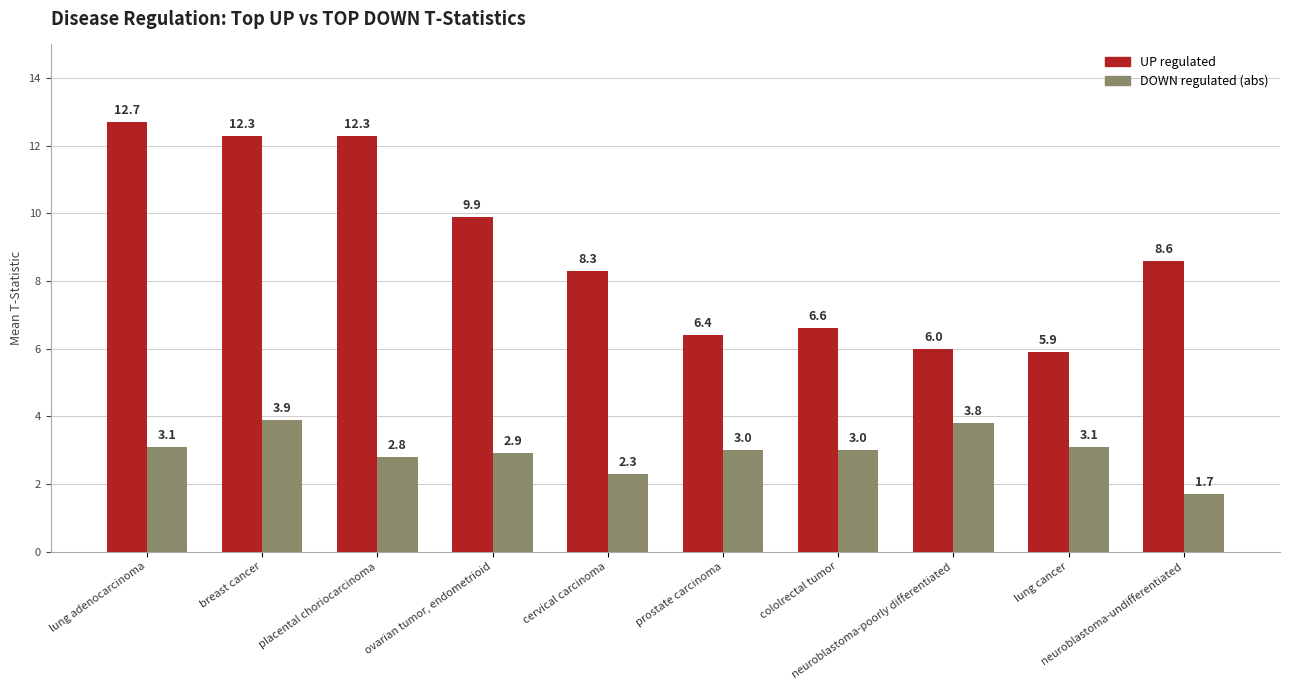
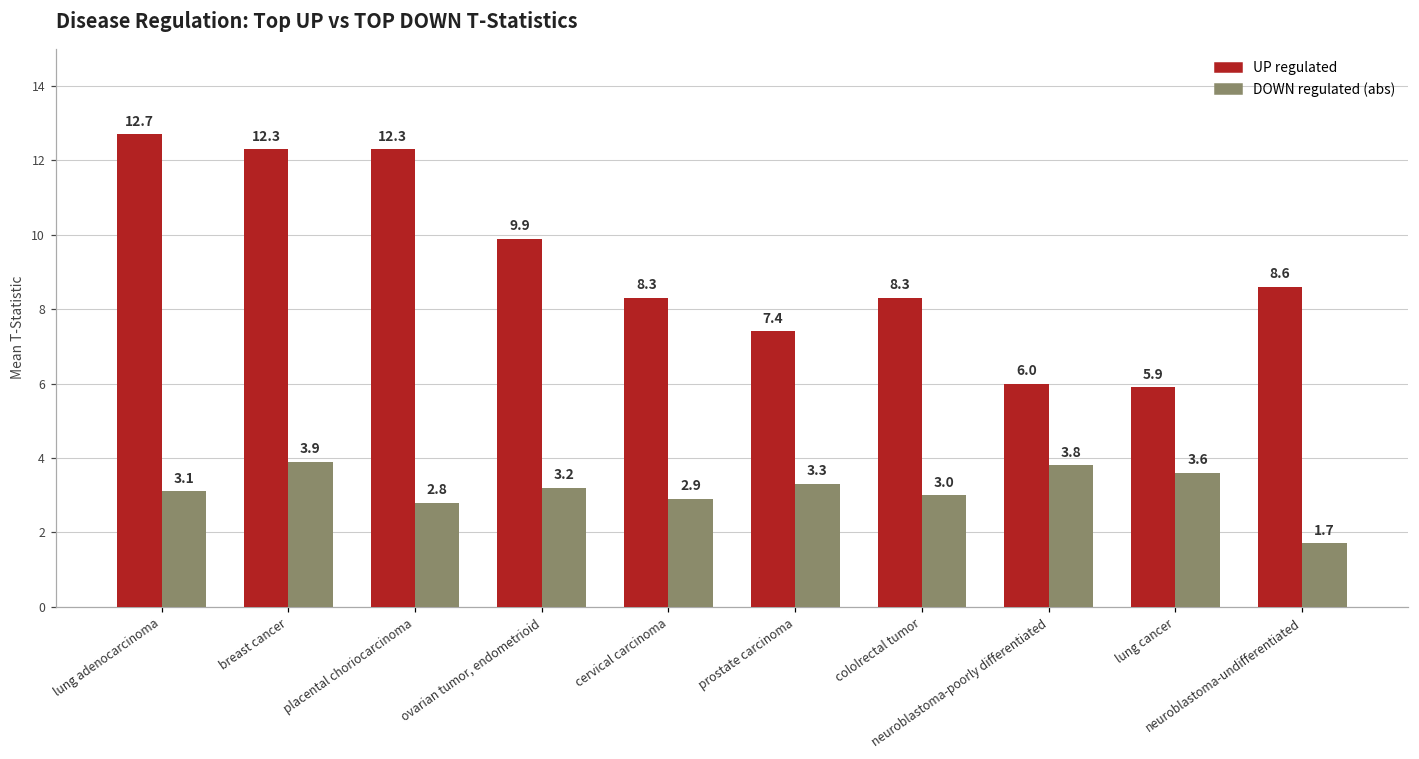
  {
    "UP regulated": {
      "lung adenocarcinoma": 12.7,
      "breast cancer": 12.3,
      "placental choriocarcinoma": 12.3,
      "ovarian tumor, endometrioid": 9.9,
      "cervical carcinoma": 8.3,
-     "prostate carcinoma": 6.4,
-     "cololrectal tumor": 6.6,
+     "prostate carcinoma": 7.4,
+     "cololrectal tumor": 8.3,
      "neuroblastoma-poorly differentiated": 6.0,
      "lung cancer": 5.9,
      "neuroblastoma-undifferentiated": 8.6
    },
    "DOWN regulated (abs)": {
      "lung adenocarcinoma": 3.1,
      "breast cancer": 3.9,
      "placental choriocarcinoma": 2.8,
-     "ovarian tumor, endometrioid": 2.9,
-     "cervical carcinoma": 2.3,
-     "prostate carcinoma": 3.0,
+     "ovarian tumor, endometrioid": 3.2,
+     "cervical carcinoma": 2.9,
+     "prostate carcinoma": 3.3,
      "cololrectal tumor": 3.0,
      "neuroblastoma-poorly differentiated": 3.8,
-     "lung cancer": 3.1,
+     "lung cancer": 3.6,
      "neuroblastoma-undifferentiated": 1.7
    }
  }
